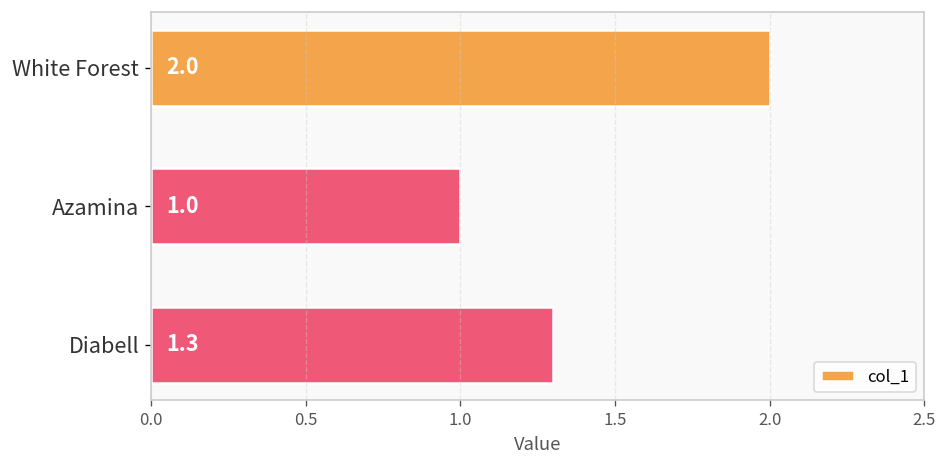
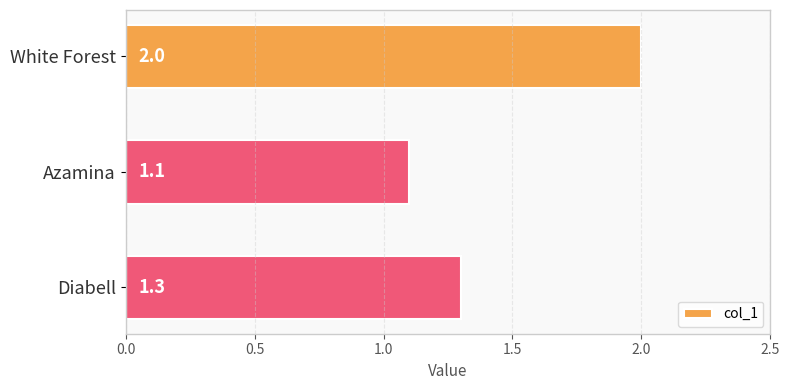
  {
    "White Forest": 2.0,
-   "Azamina": 1.0,
+   "Azamina": 1.1,
    "Diabell": 1.3
  }
